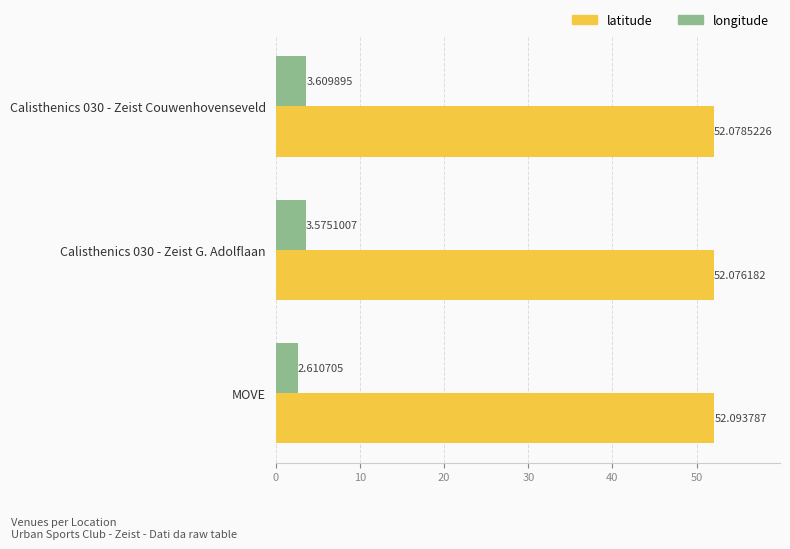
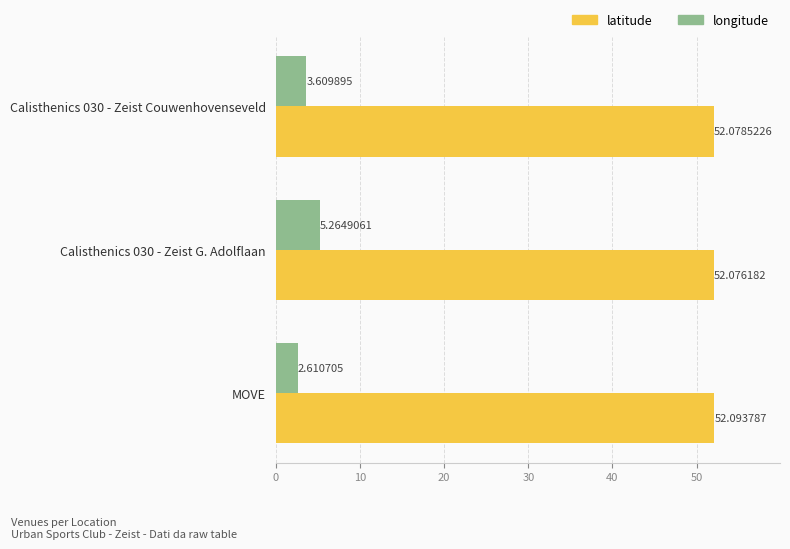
  {
    "latitude": {
      "Calisthenics 030 - Zeist Couwenhovenseveld": 52.0785226,
      "Calisthenics 030 - Zeist G. Adolflaan": 52.076182,
      "MOVE": 52.093787
    },
    "longitude": {
      "Calisthenics 030 - Zeist Couwenhovenseveld": 3.609895,
-     "Calisthenics 030 - Zeist G. Adolflaan": 3.5751007,
+     "Calisthenics 030 - Zeist G. Adolflaan": 5.2649061,
      "MOVE": 2.610705
    }
  }
